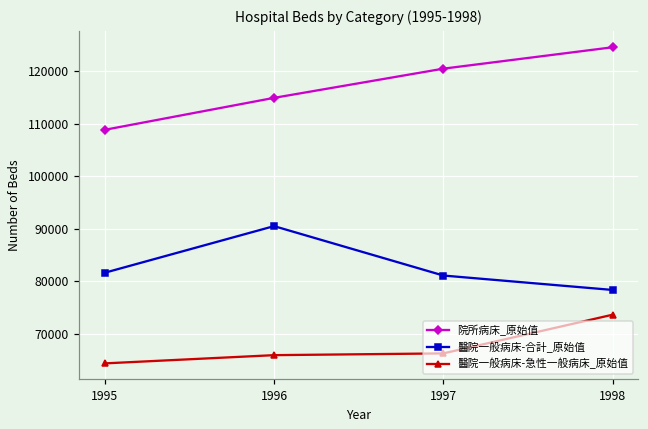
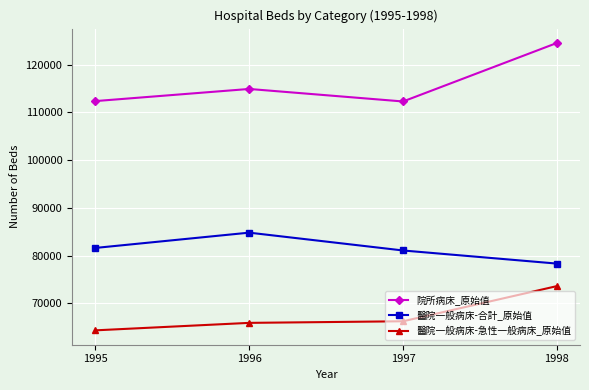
  {
    "院所病床_原始值": {
-     "1995": 109000,
+     "1995": 112000,
      "1996": 115000,
-     "1997": 120000,
+     "1997": 112000,
      "1998": 125000
    },
    "醫院一般病床-合計_原始值": {
      "1995": 82000,
-     "1996": 90000,
+     "1996": 85000,
      "1997": 81000,
      "1998": 78000
    },
    "醫院一般病床-急性一般病床_原始值": {
      "1995": 64000,
      "1996": 66000,
      "1998": 74000
    }
  }
